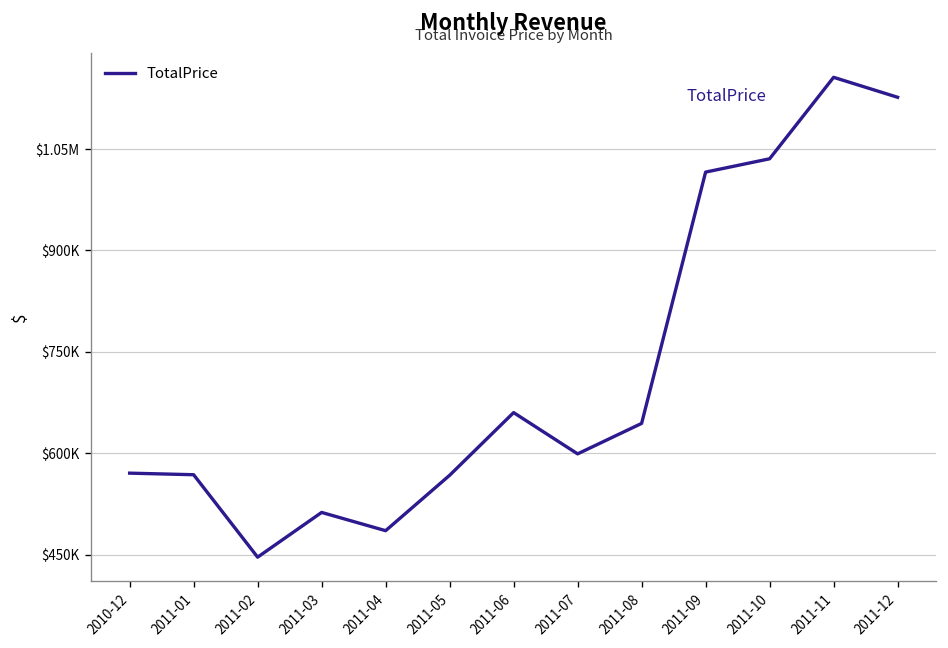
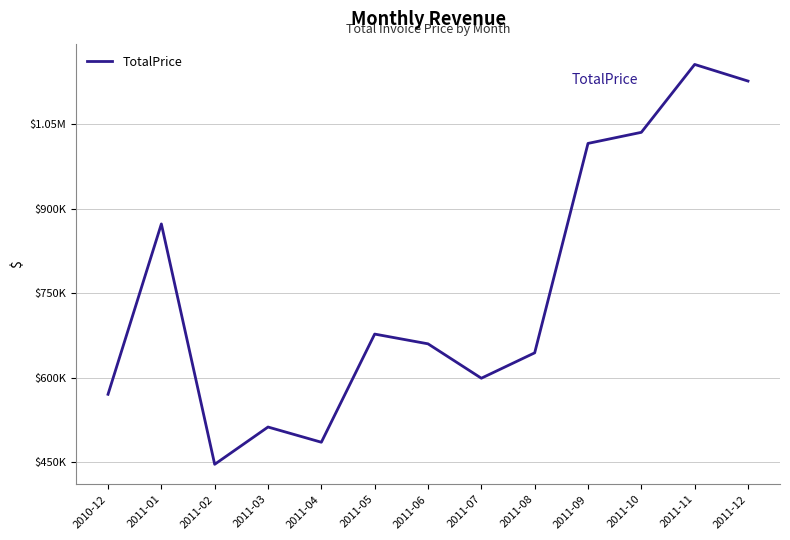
  {
    "2010-12": "$570000",
-   "2011-01": "$570000",
+   "2011-01": "$870000",
    "2011-02": "$450000",
    "2011-03": "$510000",
    "2011-04": "$490000",
-   "2011-05": "$570000",
+   "2011-05": "$680000",
    "2011-06": "$660000",
    "2011-07": "$600000",
    "2011-08": "$640000",
    "2011-09": "$1020000",
    "2011-10": "$1040000",
    "2011-11": "$1160000",
    "2011-12": "$1130000"
  }
